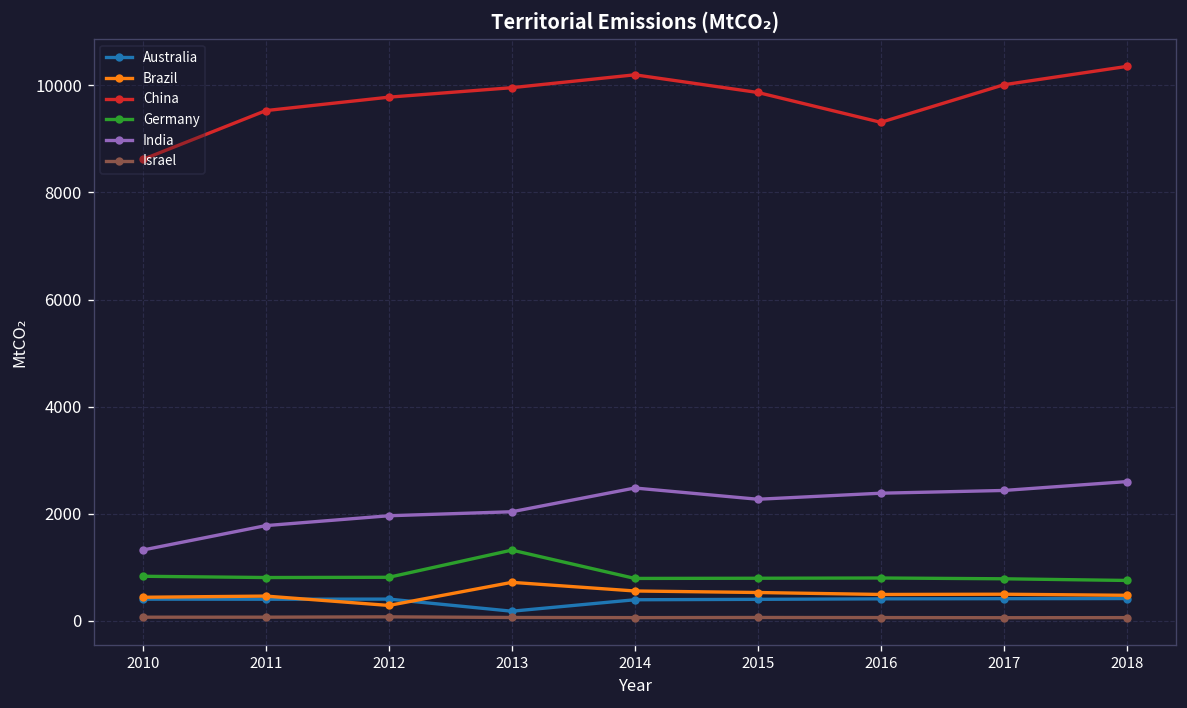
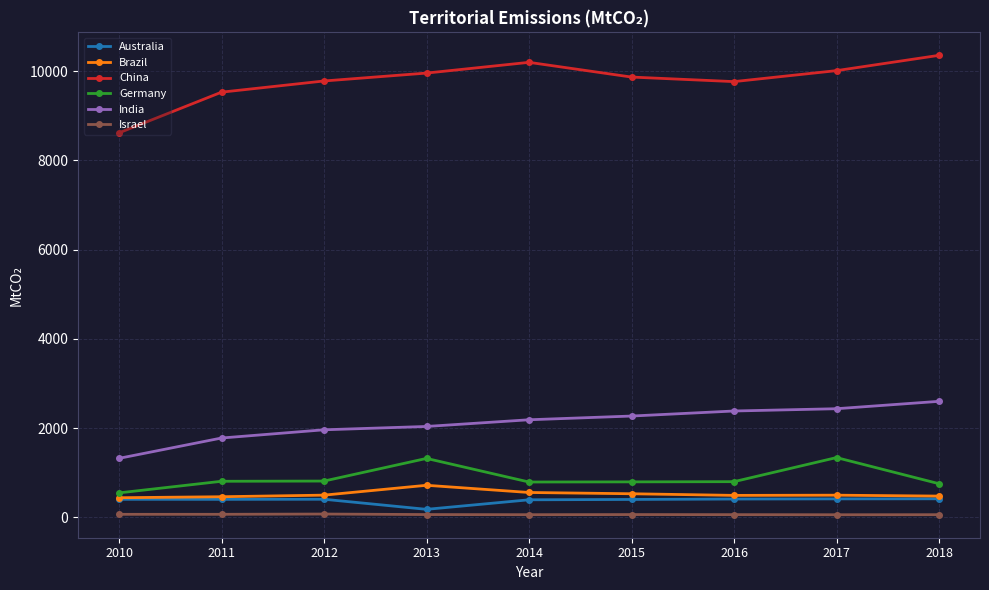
  {
    "Australia": {
      "2011": 400,
      "2012": 400,
      "2013": 200,
      "2014": 400,
      "2015": 400,
      "2016": 400,
      "2017": 400,
      "2018": 400
    },
    "Brazil": {
      "2011": 500,
-     "2012": 300,
+     "2012": 500,
      "2013": 700,
      "2014": 600,
      "2015": 500,
      "2016": 500,
      "2017": 500,
      "2018": 500
    },
    "China": {
      "2011": 9500,
      "2012": 9800,
      "2013": 10000,
      "2014": 10200,
      "2015": 9900,
-     "2016": 9300,
+     "2016": 9800,
      "2017": 10000,
      "2018": 10400
    },
    "Germany": {
-     "2010": 800,
+     "2010": 500,
      "2011": 800,
      "2012": 800,
      "2013": 1300,
      "2014": 800,
      "2015": 800,
      "2016": 800,
-     "2017": 800,
+     "2017": 1300,
      "2018": 800
    },
    "India": {
      "2010": 1300,
      "2011": 1800,
      "2012": 2000,
      "2013": 2000,
-     "2014": 2500,
+     "2014": 2200,
      "2015": 2300,
      "2016": 2400,
      "2017": 2400,
      "2018": 2600
    },
    "Israel": {
      "2010": 100,
      "2011": 100,
      "2012": 100,
      "2013": 100,
      "2014": 100,
      "2015": 100,
      "2016": 100,
      "2017": 100,
      "2018": 100
    }
  }
